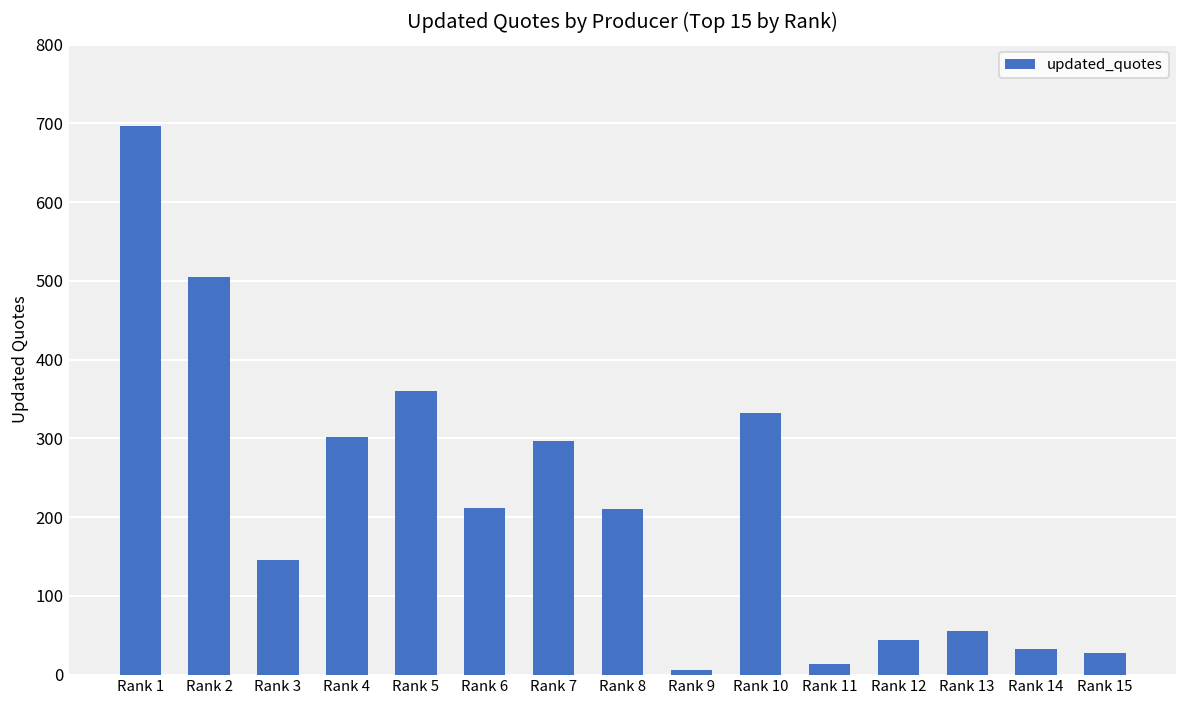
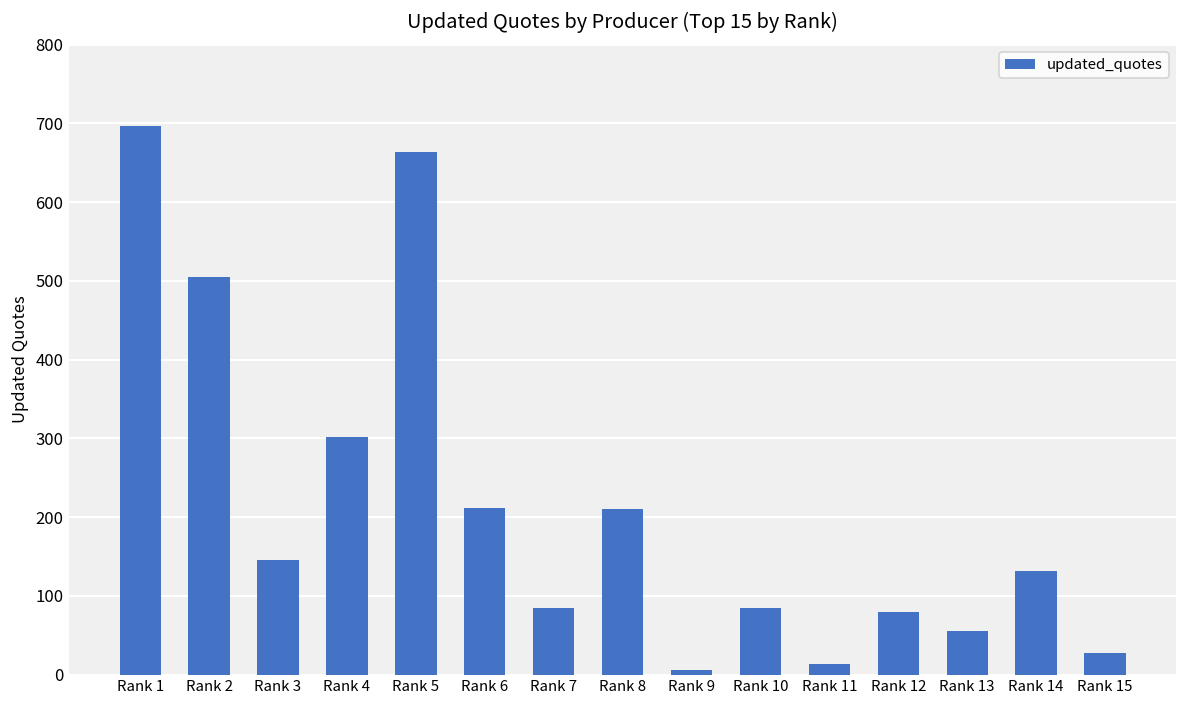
  {
    "Rank 1": 700,
    "Rank 2": 510,
    "Rank 3": 150,
    "Rank 4": 300,
-   "Rank 5": 360,
+   "Rank 5": 660,
    "Rank 6": 210,
-   "Rank 7": 300,
+   "Rank 7": 90,
    "Rank 8": 210,
    "Rank 9": 10,
-   "Rank 10": 330,
+   "Rank 10": 80,
    "Rank 11": 10,
-   "Rank 12": 40,
+   "Rank 12": 80,
    "Rank 13": 60,
-   "Rank 14": 30,
+   "Rank 14": 130,
    "Rank 15": 30
  }
